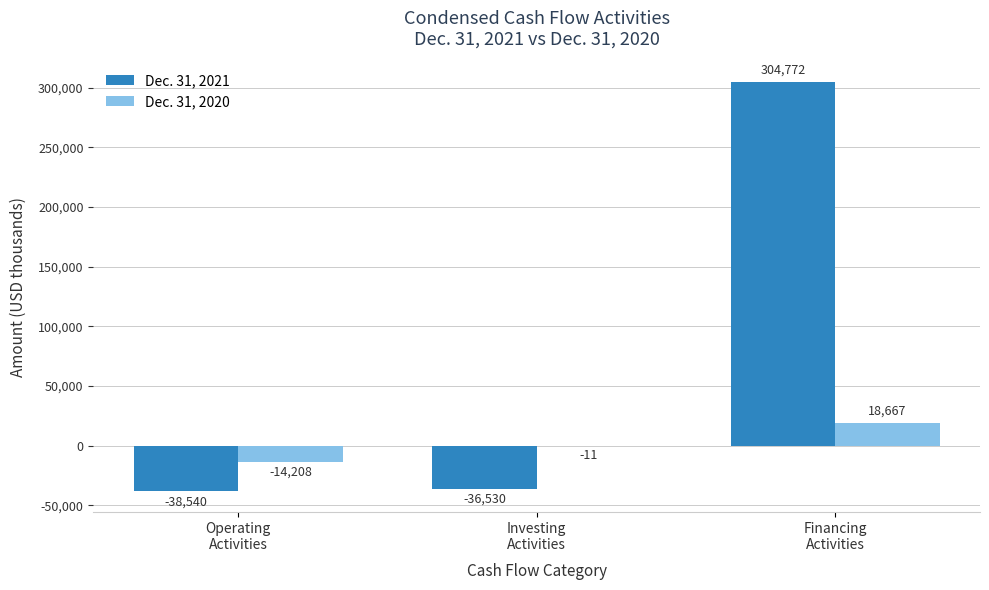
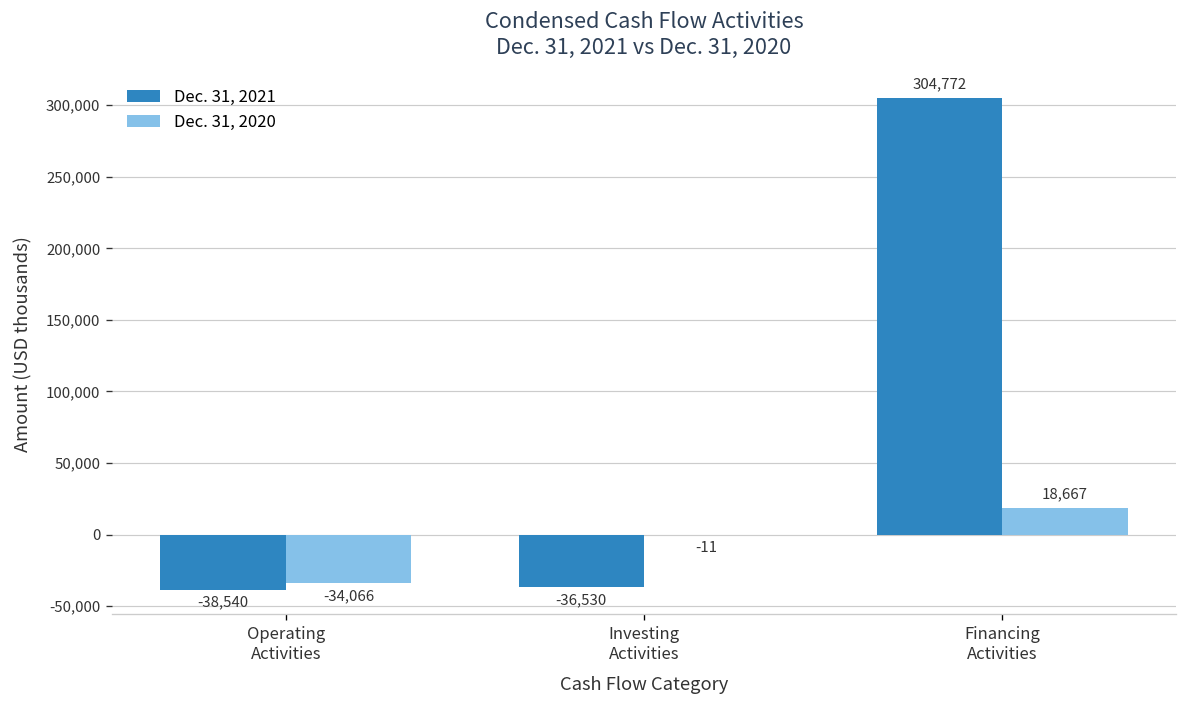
  {
    "Dec. 31, 2021": {
      "Operating Activities": "-38,540",
      "Investing Activities": "-36,530",
      "Financing Activities": "304,772"
    },
    "Dec. 31, 2020": {
-     "Operating Activities": "-14,208",
+     "Operating Activities": "-34,066",
      "Investing Activities": "-11",
      "Financing Activities": "18,667"
    }
  }
